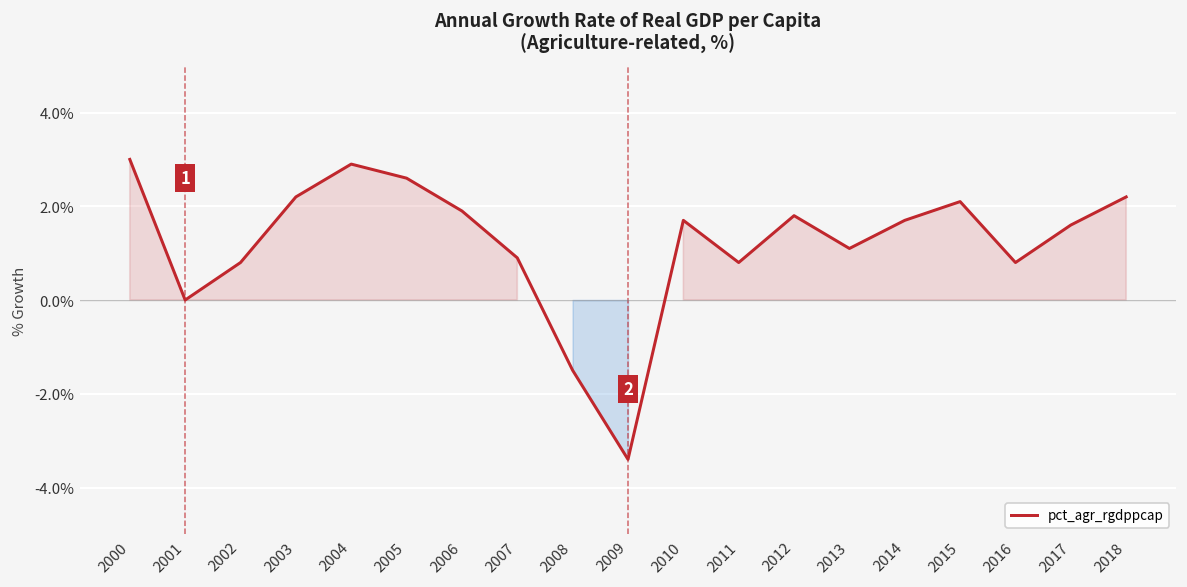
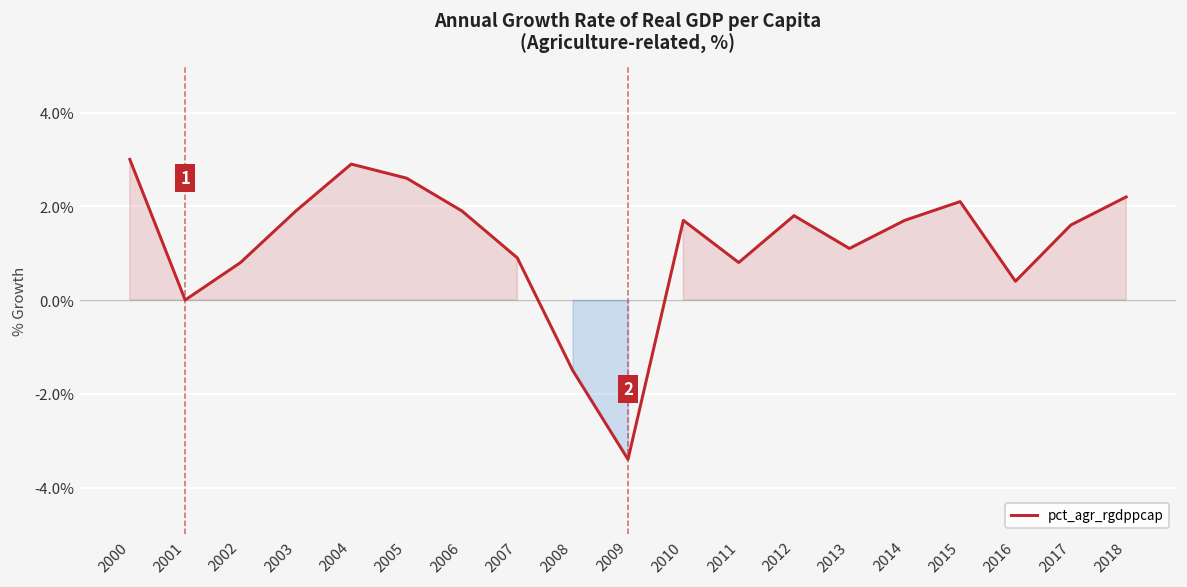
  {
    "pct_agr_rgdppcap": {
      "2000": "3.0%",
      "2001": "0.0%",
      "2002": "0.8%",
-     "2003": "2.2%",
+     "2003": "1.9%",
      "2004": "2.9%",
      "2005": "2.6%",
      "2006": "1.9%",
      "2007": "0.9%",
      "2008": "-1.5%",
      "2009": "-3.4%",
      "2010": "1.7%",
      "2011": "0.8%",
      "2012": "1.8%",
      "2013": "1.1%",
      "2014": "1.7%",
      "2015": "2.1%",
-     "2016": "0.8%",
+     "2016": "0.4%",
      "2017": "1.6%",
      "2018": "2.2%"
    }
  }
